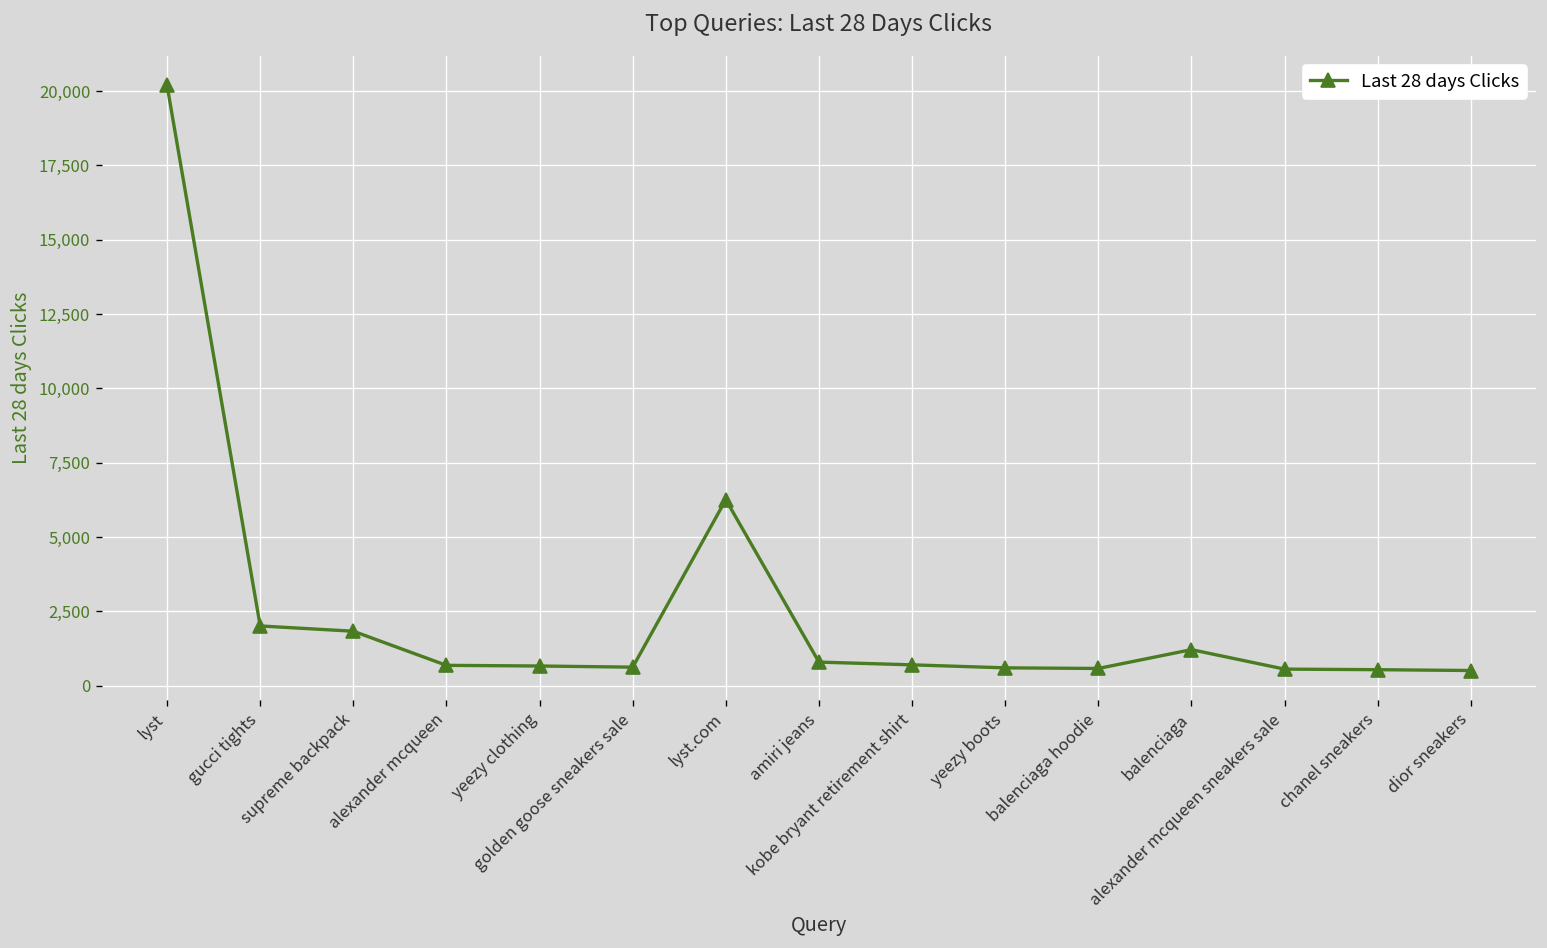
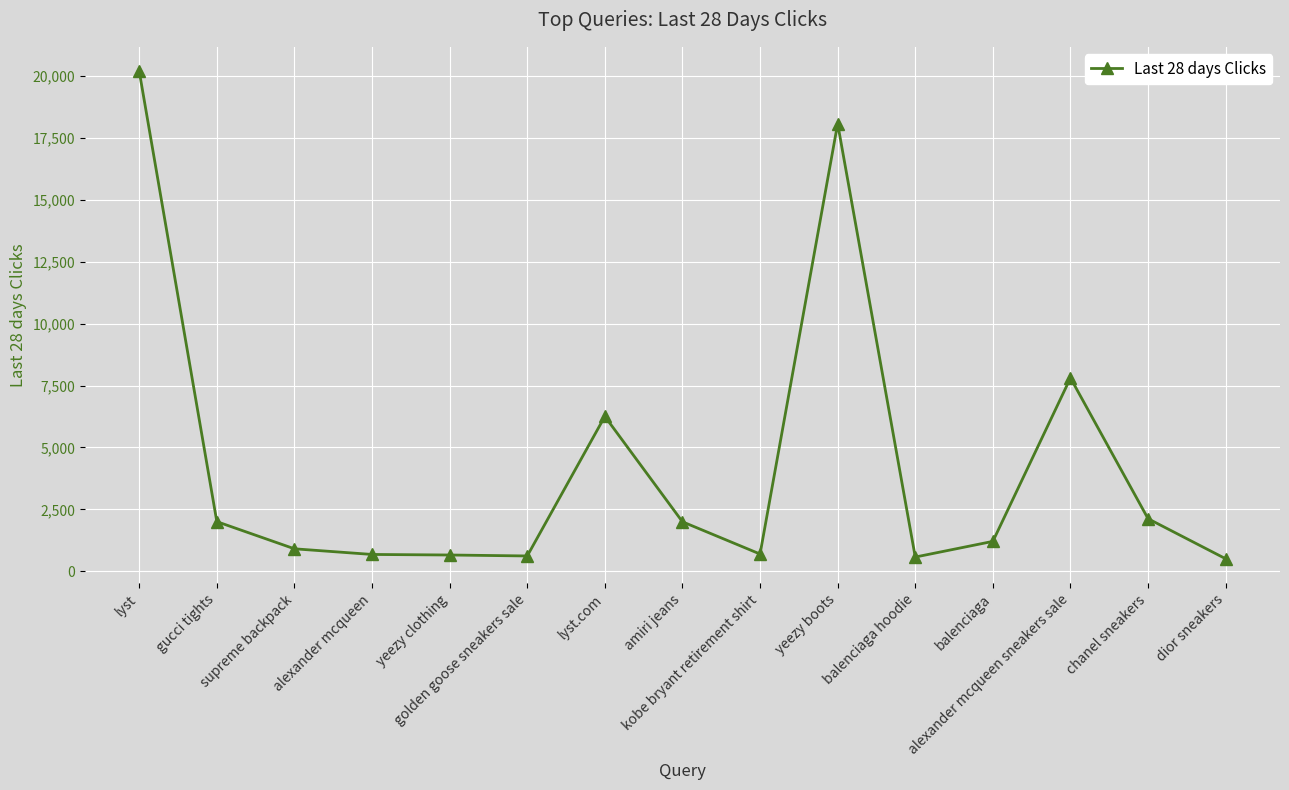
  {
    "lyst": "20,200",
    "gucci tights": "2,000",
-   "supreme backpack": "1,800",
+   "supreme backpack": "900",
    "alexander mcqueen": "700",
    "yeezy clothing": "700",
    "golden goose sneakers sale": "600",
    "lyst.com": "6,300",
-   "amiri jeans": "800",
+   "amiri jeans": "2,000",
    "kobe bryant retirement shirt": "700",
-   "yeezy boots": "600",
+   "yeezy boots": "18,100",
    "balenciaga hoodie": "600",
    "balenciaga": "1,200",
-   "alexander mcqueen sneakers sale": "600",
-   "chanel sneakers": "500",
+   "alexander mcqueen sneakers sale": "7,800",
+   "chanel sneakers": "2,100",
    "dior sneakers": "500"
  }
